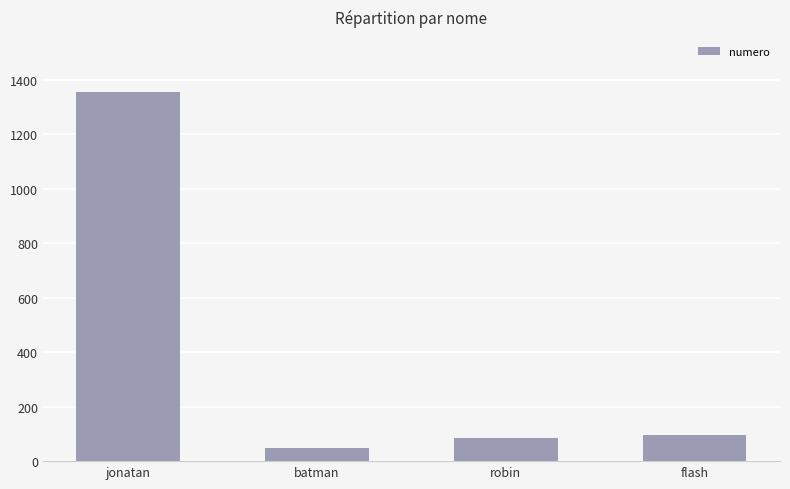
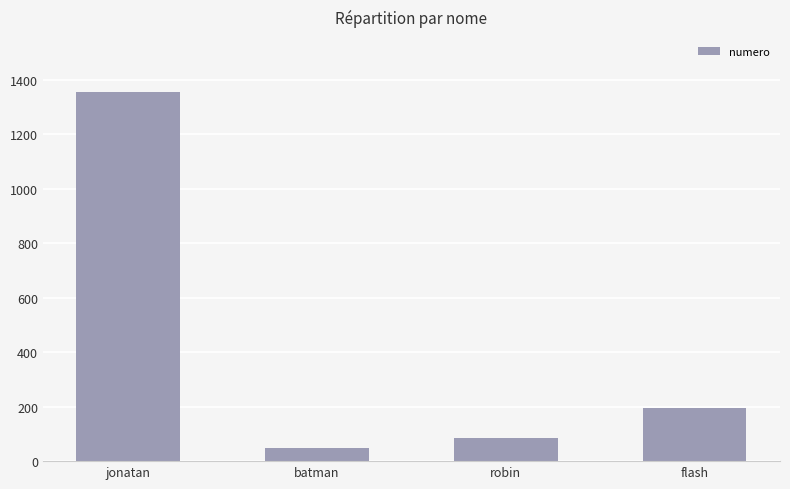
  {
    "jonatan": 1350,
    "batman": 50,
    "robin": 90,
-   "flash": 100
+   "flash": 200
  }
